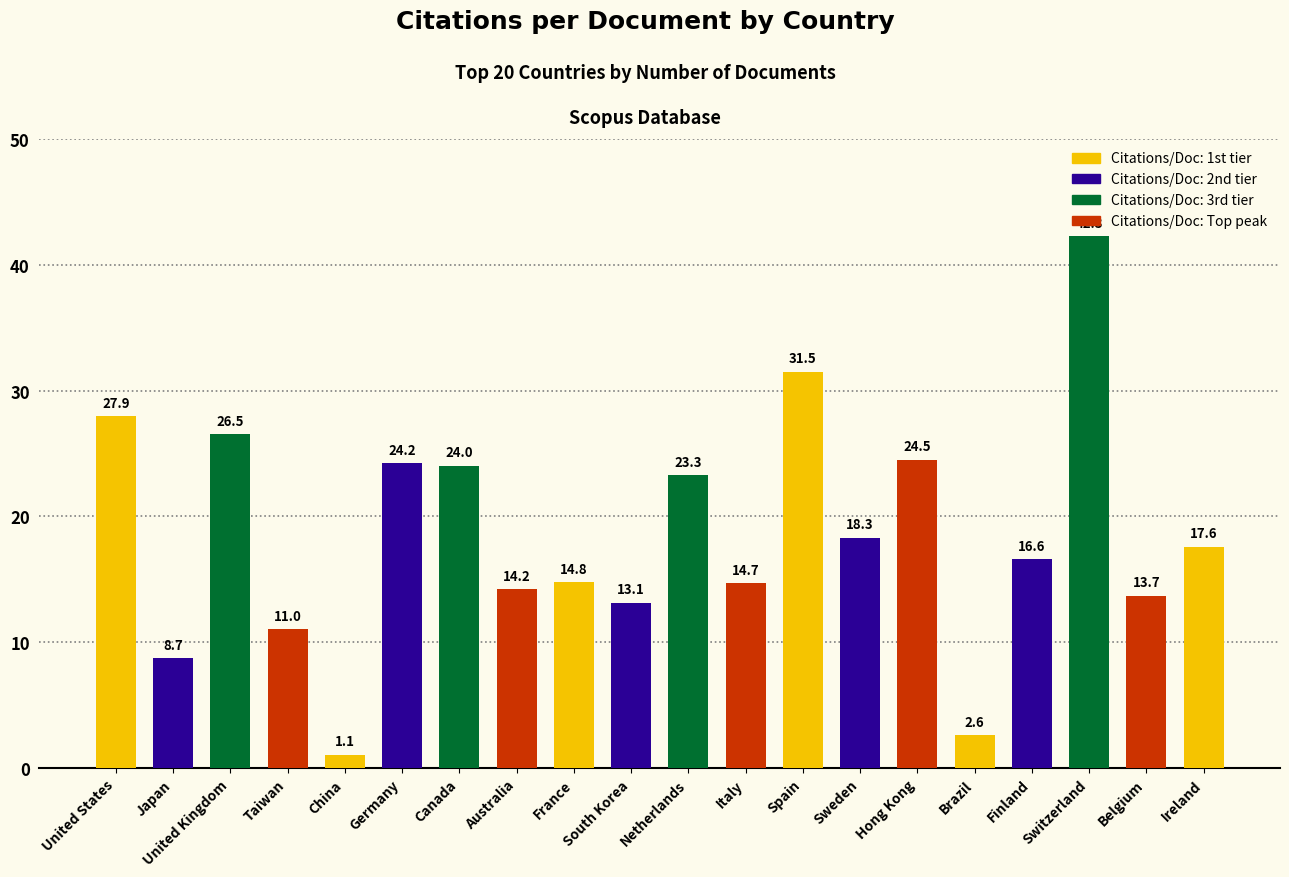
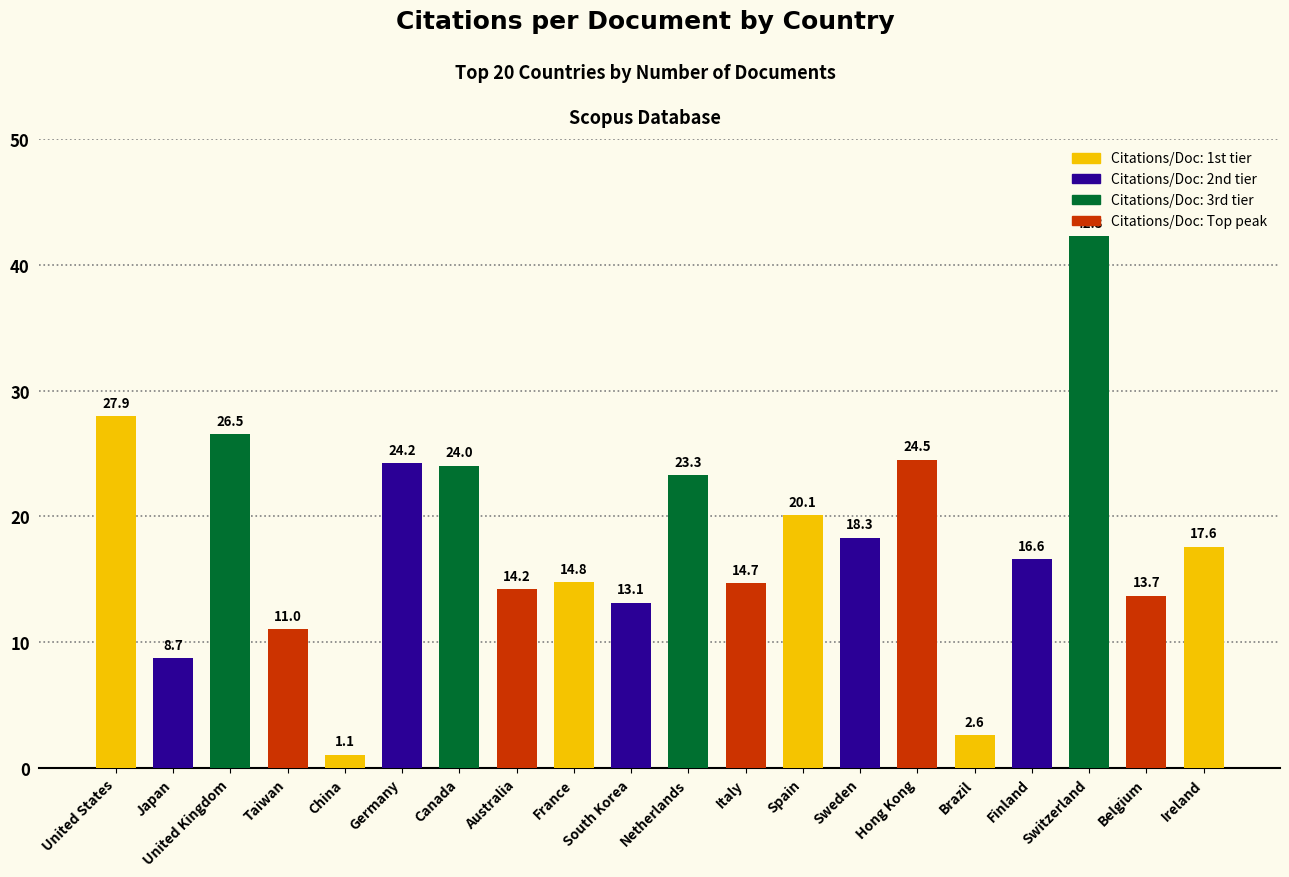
  {
    "United States": 27.9,
    "Japan": 8.7,
    "United Kingdom": 26.5,
    "Taiwan": 11.0,
    "China": 1.1,
    "Germany": 24.2,
    "Canada": 24.0,
    "Australia": 14.2,
    "France": 14.8,
    "South Korea": 13.1,
    "Netherlands": 23.3,
    "Italy": 14.7,
-   "Spain": 31.5,
+   "Spain": 20.1,
    "Sweden": 18.3,
    "Hong Kong": 24.5,
    "Brazil": 2.6,
    "Finland": 16.6,
    "Switzerland": 42.3,
    "Belgium": 13.7,
    "Ireland": 17.6
  }
